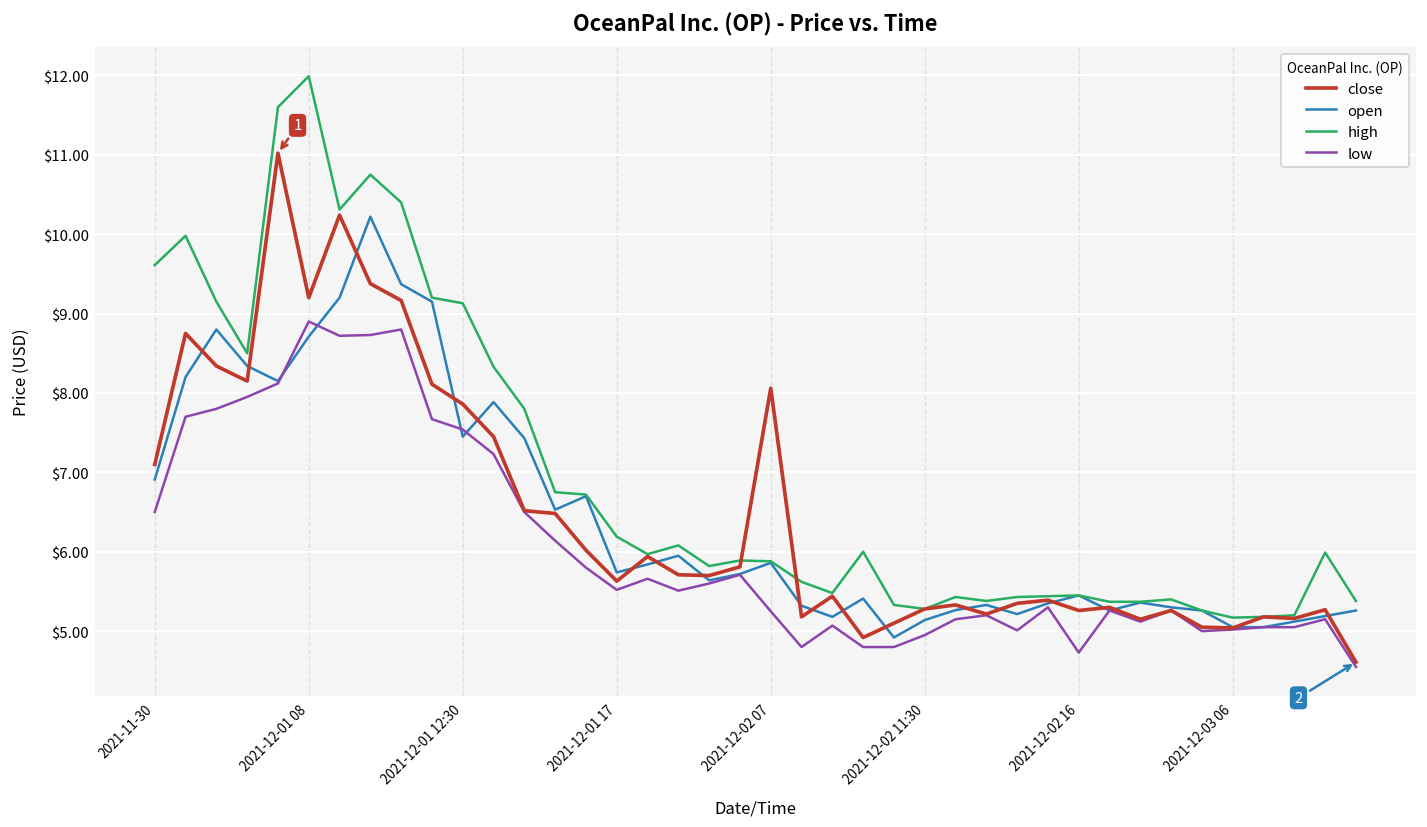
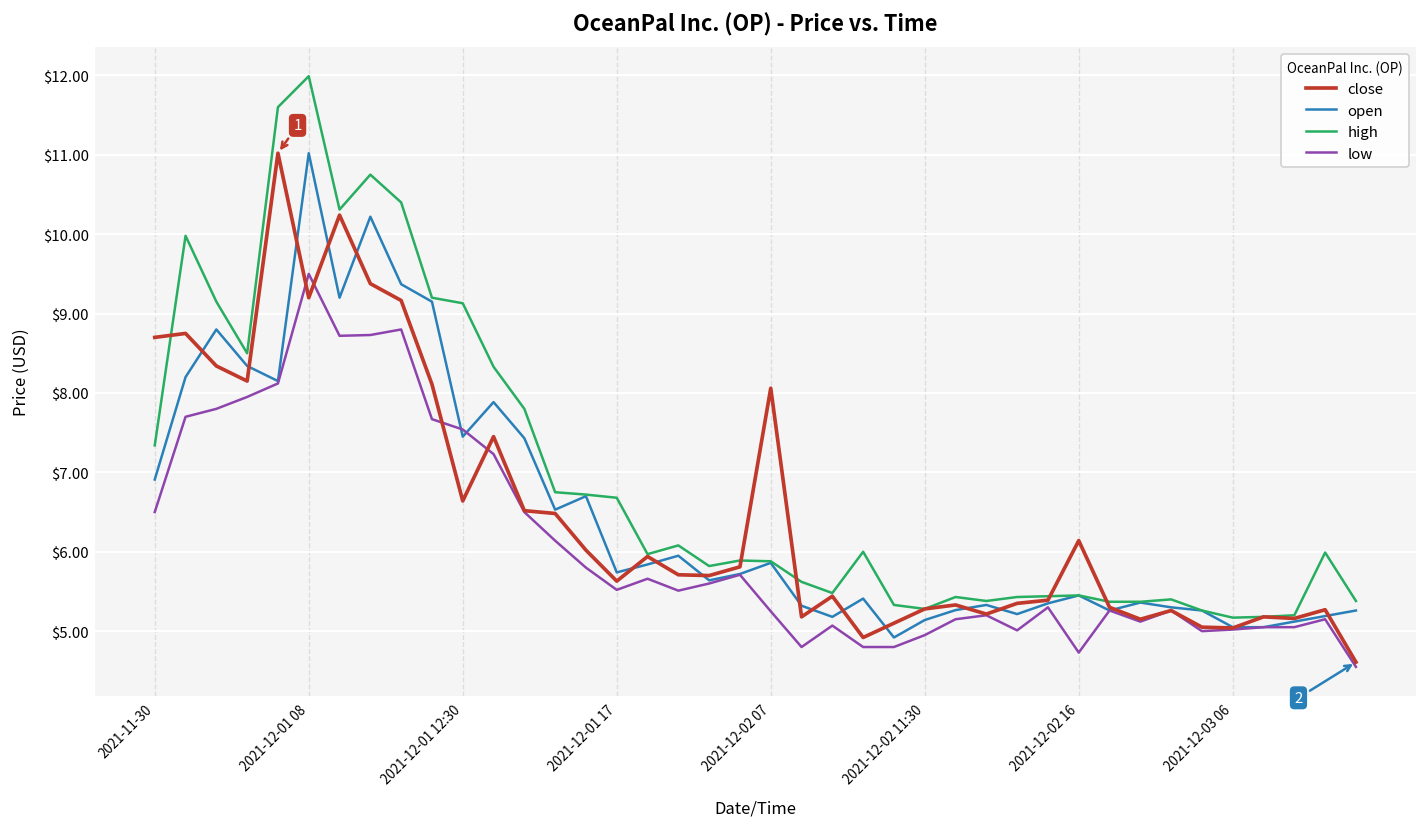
  {
    "close": {
-     "2021-11-30": "$7.1",
+     "2021-11-30": "$8.7",
      "2021-12-01 08": "$9.2",
-     "2021-12-01 12:30": "$7.9",
+     "2021-12-01 12:30": "$6.6",
      "2021-12-01 17": "$5.6",
      "2021-12-02 07": "$8.1",
-     "2021-12-02 16": "$5.3"
+     "2021-12-02 16": "$6.1"
    },
    "open": {
      "2021-11-30": "$6.9",
-     "2021-12-01 08": "$8.7",
+     "2021-12-01 08": "$11.0",
      "2021-12-01 12:30": "$7.5",
      "2021-12-01 17": "$5.7",
      "2021-12-02 11:30": "$5.1"
    },
    "high": {
-     "2021-11-30": "$9.6",
+     "2021-11-30": "$7.3",
      "2021-12-01 08": "$12.0",
      "2021-12-01 12:30": "$9.1",
-     "2021-12-01 17": "$6.2",
+     "2021-12-01 17": "$6.7",
      "2021-12-03 06": "$5.2"
    },
    "low": {
      "2021-11-30": "$6.5",
-     "2021-12-01 08": "$8.9",
+     "2021-12-01 08": "$9.5",
      "2021-12-01 12:30": "$7.5",
      "2021-12-01 17": "$5.5",
      "2021-12-02 07": "$5.3",
      "2021-12-02 11:30": "$5.0",
      "2021-12-02 16": "$4.7"
    }
  }
